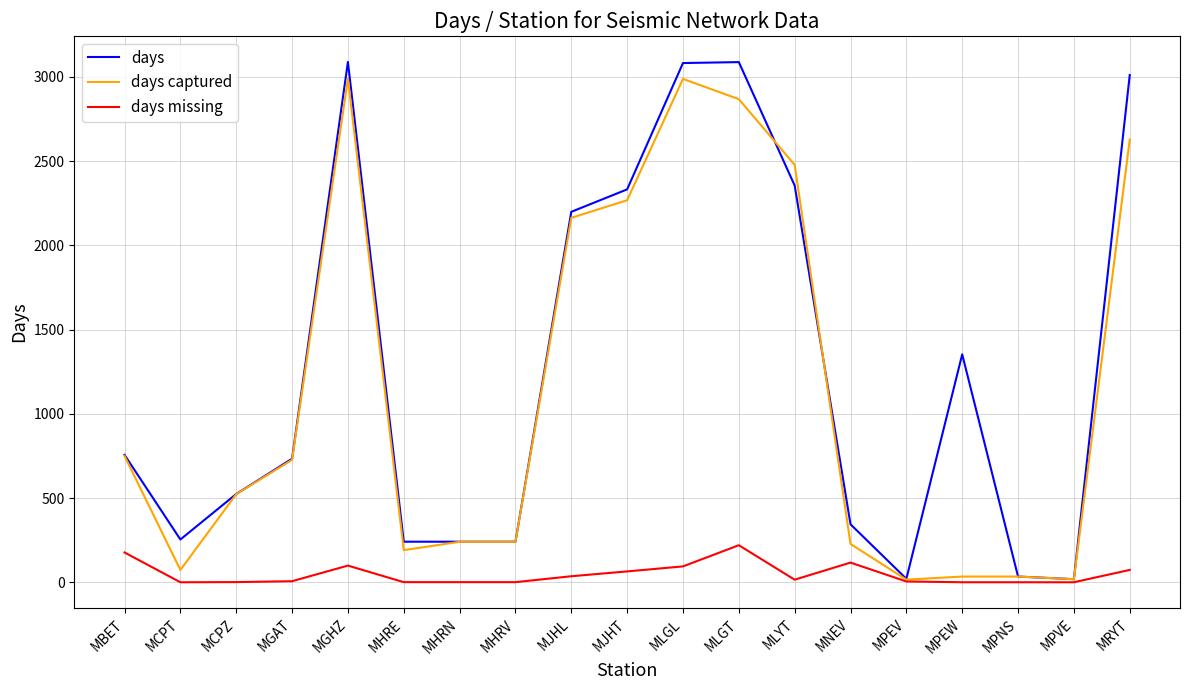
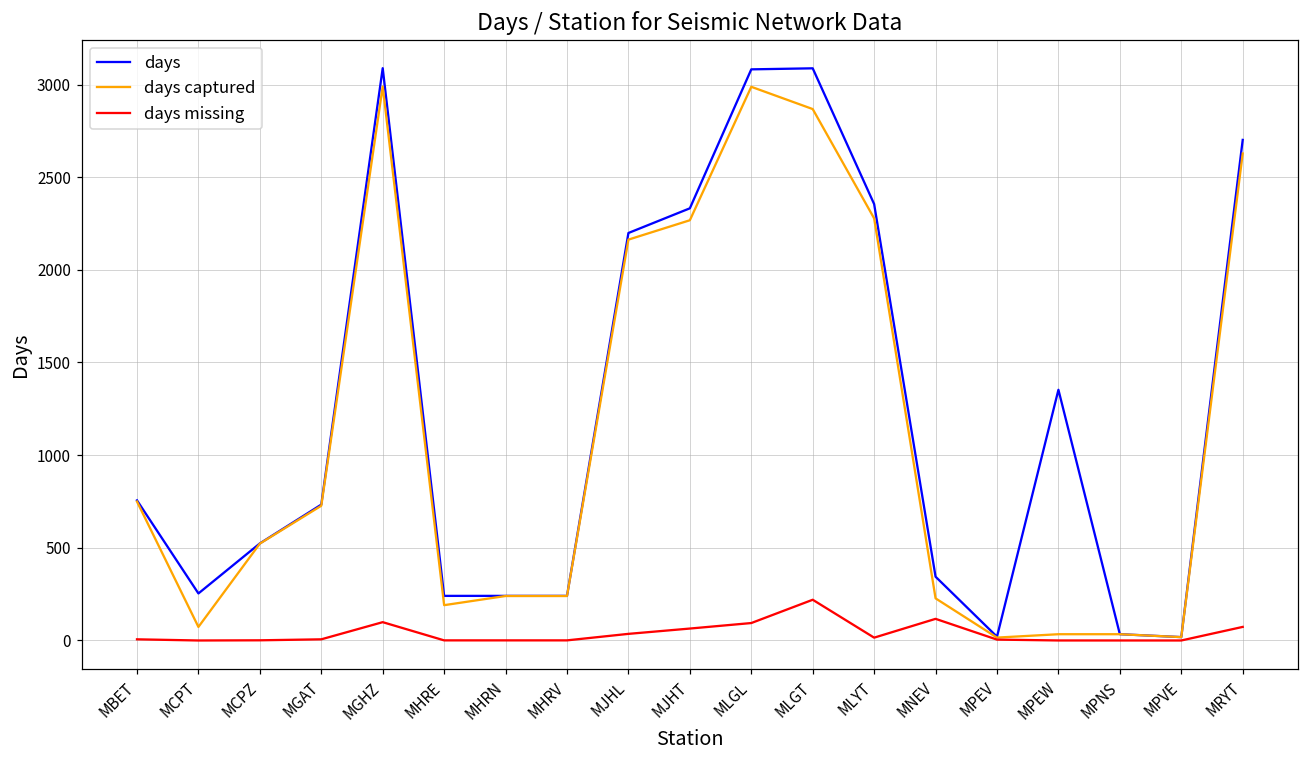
  {
    "days": {
      "MCPT": 250,
      "MGHZ": 3090,
      "MHRE": 240,
      "MJHL": 2200,
      "MJHT": 2330,
      "MLGL": 3080,
      "MLGT": 3090,
      "MLYT": 2350,
      "MNEV": 340,
      "MPEW": 1350,
-     "MRYT": 3010
+     "MRYT": 2700
    },
    "days captured": {
      "MCPT": 70,
      "MGHZ": 2990,
      "MHRE": 190,
      "MJHL": 2160,
      "MJHT": 2270,
      "MLGL": 2990,
      "MLGT": 2870,
-     "MLYT": 2480,
+     "MLYT": 2280,
      "MNEV": 230,
      "MPEW": 30,
      "MRYT": 2630
    },
    "days missing": {
-     "MBET": 180,
+     "MBET": 10,
      "MCPT": 0,
      "MCPZ": 0,
      "MGAT": 10,
      "MGHZ": 100,
      "MHRE": 0,
      "MHRN": 0,
      "MHRV": 0,
      "MJHL": 40,
      "MJHT": 60,
      "MLGL": 90,
      "MLGT": 220,
      "MLYT": 20,
      "MNEV": 120,
      "MPEW": 0,
      "MPNS": 0,
      "MPVE": 0,
      "MRYT": 70
    }
  }
